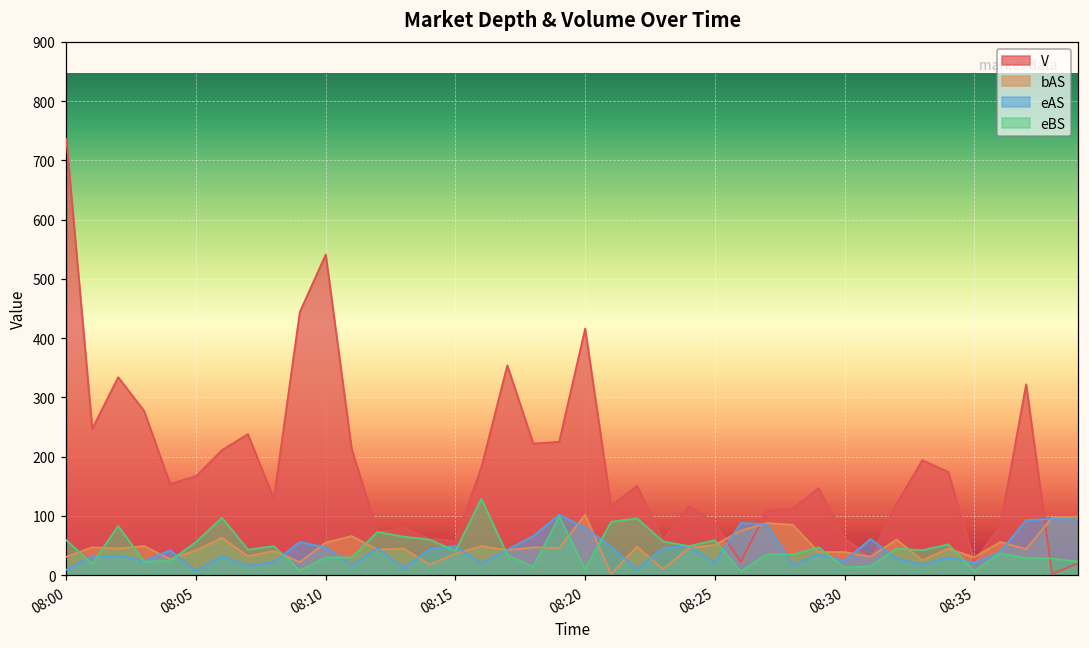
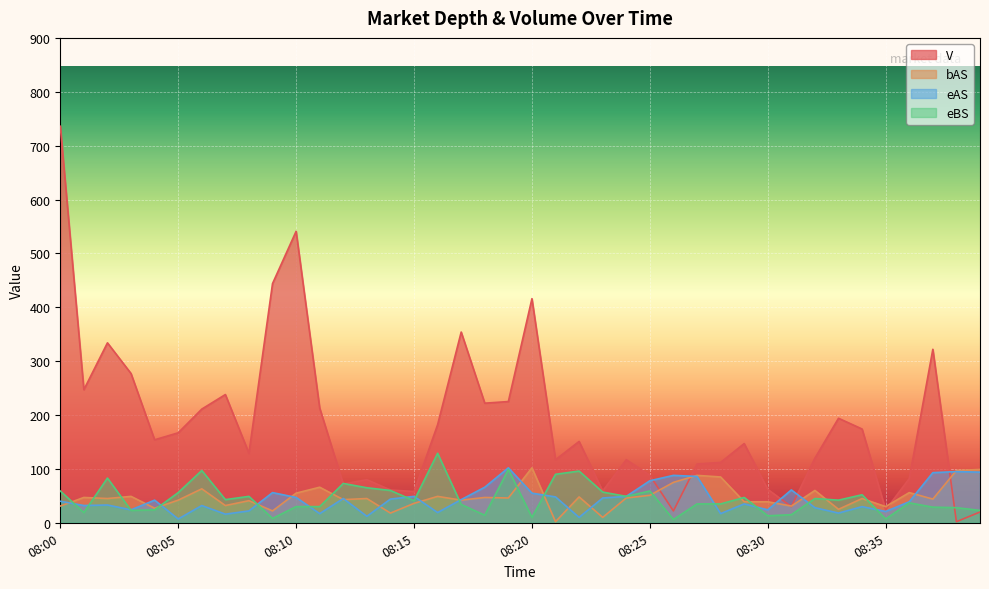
  {
    "eAS": {
-     "08:00": 10,
+     "08:00": 40,
      "08:05": 10,
      "08:10": 50,
      "08:15": 50,
-     "08:20": 80,
-     "08:25": 20,
+     "08:20": 60,
+     "08:25": 80,
      "08:30": 20
    },
    "eBS": {
      "08:00": 60,
      "08:05": 60,
      "08:10": 30,
      "08:15": 40,
      "08:20": 10,
      "08:25": 60,
      "08:30": 10,
      "08:35": 10
    }
  }
